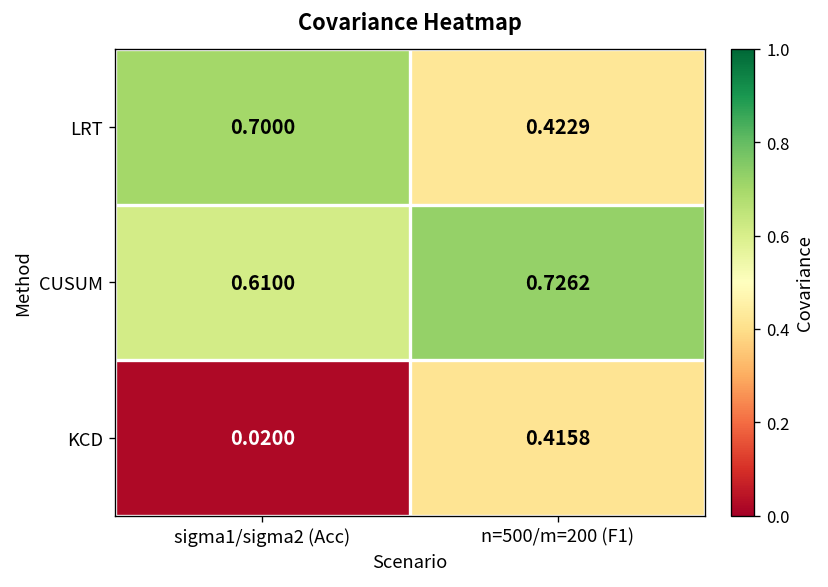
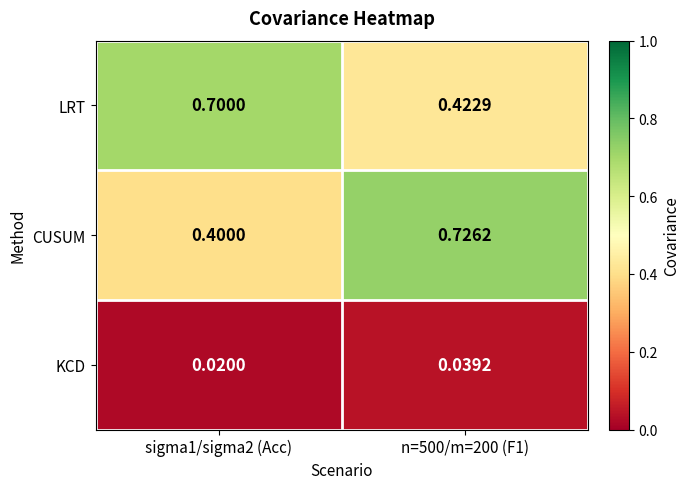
  {
    "LRT": {
      "sigma1/sigma2 (Acc)": 0.7000,
      "n=500/m=200 (F1)": 0.4229
    },
    "CUSUM": {
-     "sigma1/sigma2 (Acc)": 0.6100,
+     "sigma1/sigma2 (Acc)": 0.4000,
      "n=500/m=200 (F1)": 0.7262
    },
    "KCD": {
      "sigma1/sigma2 (Acc)": 0.0200,
-     "n=500/m=200 (F1)": 0.4158
+     "n=500/m=200 (F1)": 0.0392
    }
  }
